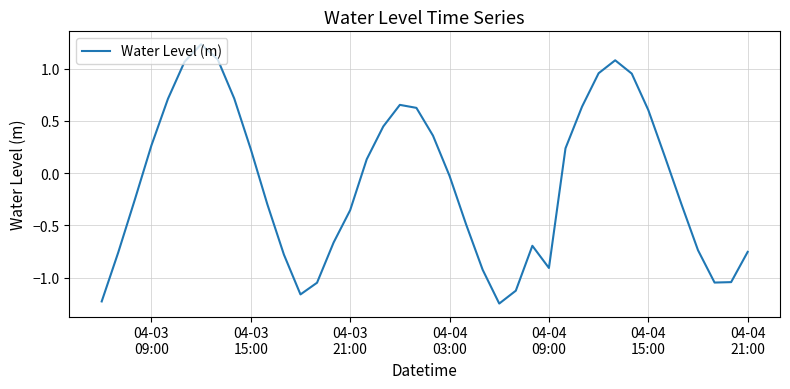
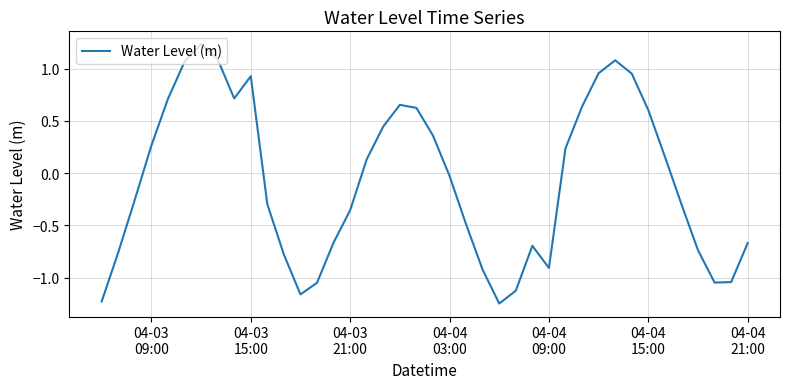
  {
    "04-03 09:00": 0.27,
-   "04-03 15:00": 0.23,
+   "04-03 15:00": 0.93,
    "04-03 21:00": -0.35,
    "04-04 03:00": -0.03,
    "04-04 09:00": -0.91,
    "04-04 15:00": 0.60,
-   "04-04 21:00": -0.75
+   "04-04 21:00": -0.67
  }
